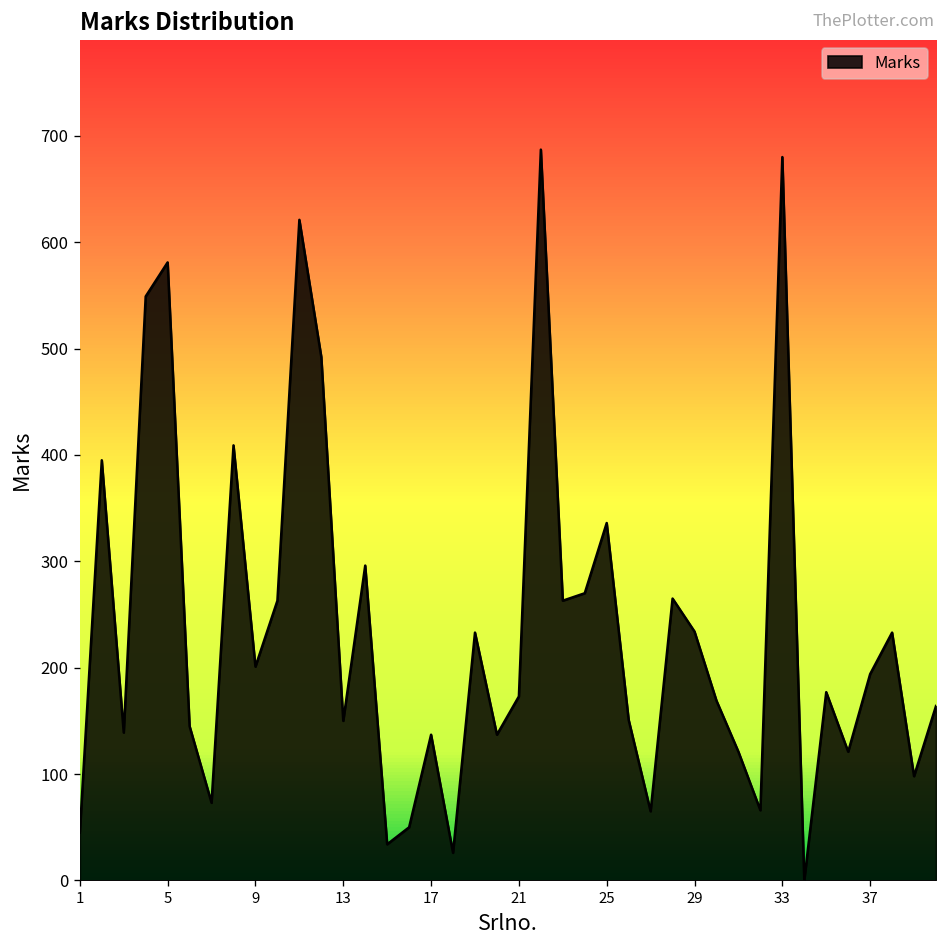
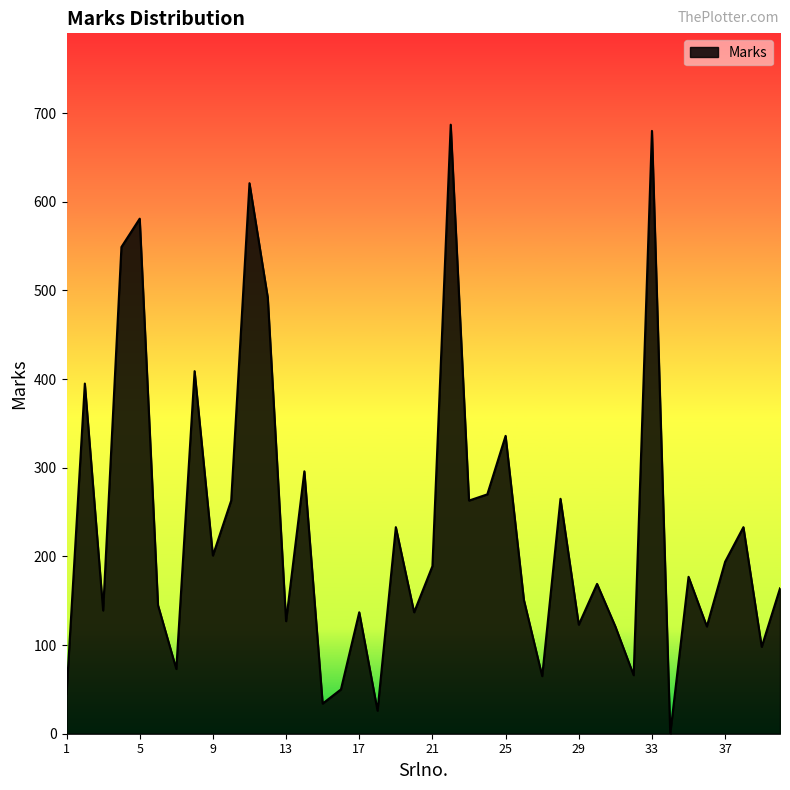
  {
    "1": 50,
    "5": 580,
    "9": 200,
-   "13": 150,
+   "13": 130,
    "17": 140,
-   "21": 170,
+   "21": 190,
    "25": 340,
-   "29": 230,
+   "29": 120,
    "33": 680,
    "37": 190
  }
